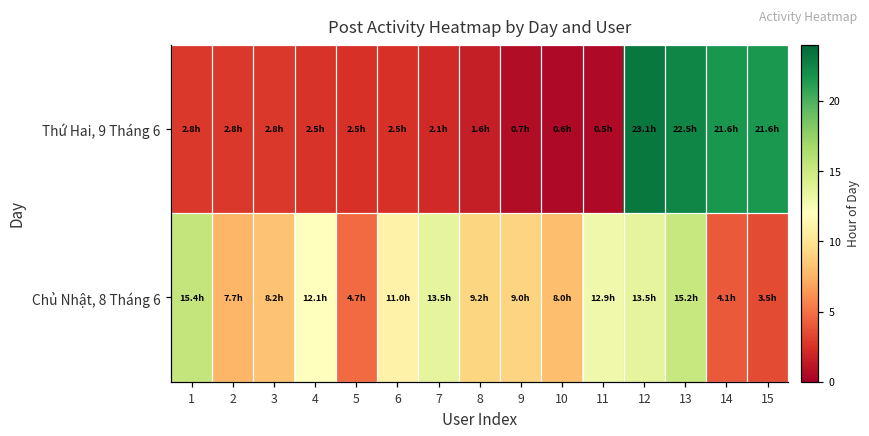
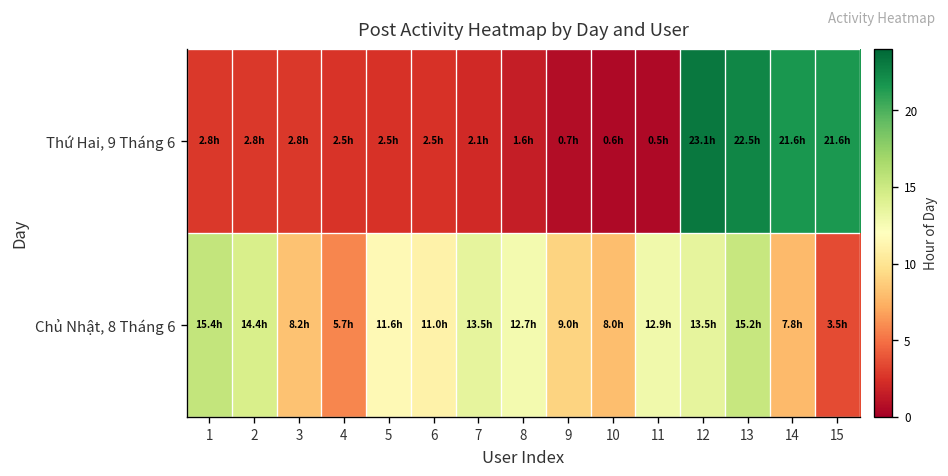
  {
    "Thứ Hai, 9 Tháng 6": {
      "1": "2.8h",
      "2": "2.8h",
      "3": "2.8h",
      "4": "2.5h",
      "5": "2.5h",
      "6": "2.5h",
      "7": "2.1h",
      "8": "1.6h",
      "9": "0.7h",
      "10": "0.6h",
      "11": "0.5h",
      "12": "23.1h",
      "13": "22.5h",
      "14": "21.6h",
      "15": "21.6h"
    },
    "Chủ Nhật, 8 Tháng 6": {
      "1": "15.4h",
-     "2": "7.7h",
+     "2": "14.4h",
      "3": "8.2h",
-     "4": "12.1h",
-     "5": "4.7h",
+     "4": "5.7h",
+     "5": "11.6h",
      "6": "11.0h",
      "7": "13.5h",
-     "8": "9.2h",
+     "8": "12.7h",
      "9": "9.0h",
      "10": "8.0h",
      "11": "12.9h",
      "12": "13.5h",
      "13": "15.2h",
-     "14": "4.1h",
+     "14": "7.8h",
      "15": "3.5h"
    }
  }
